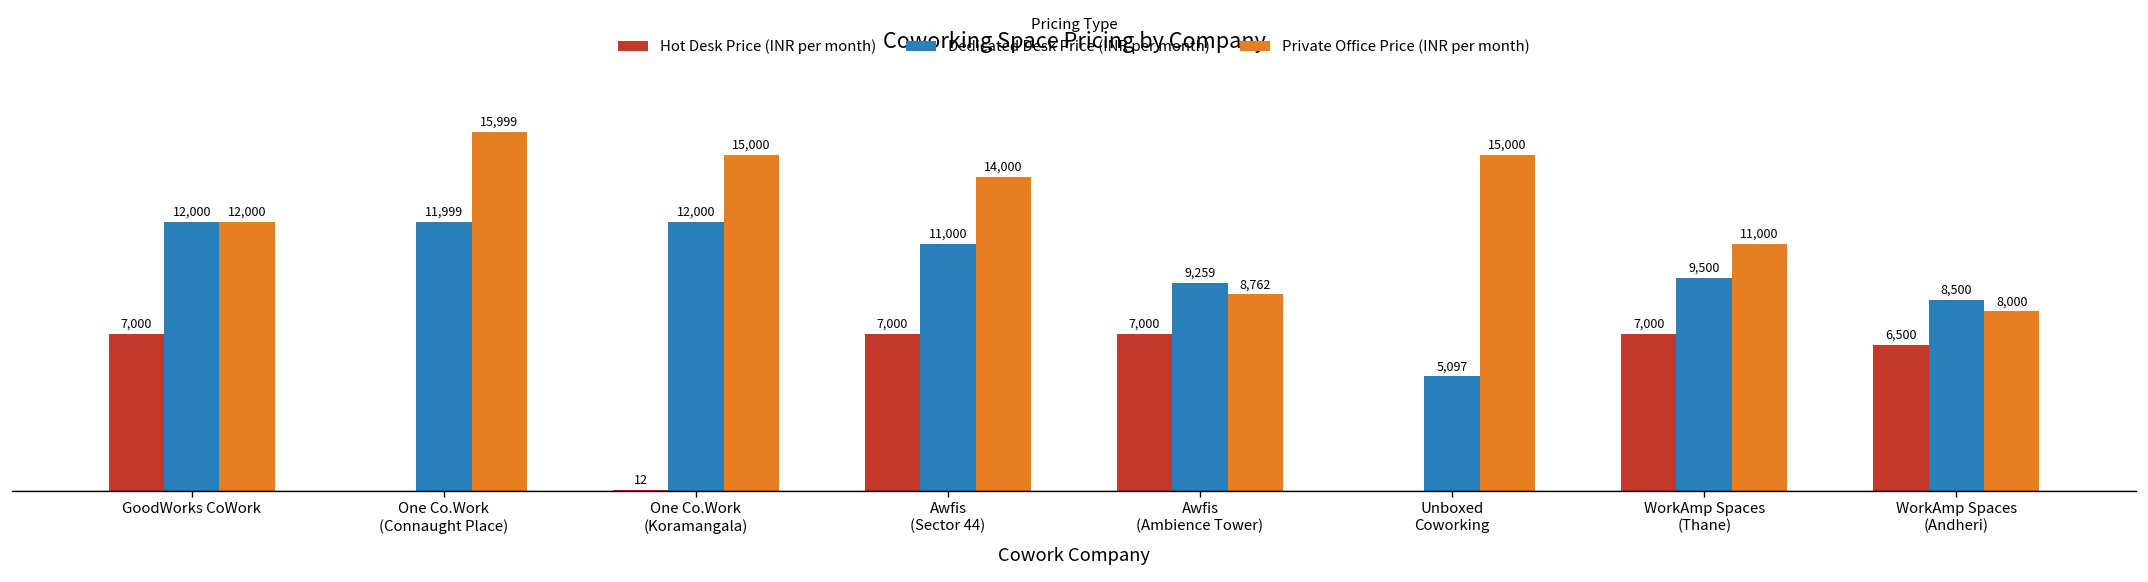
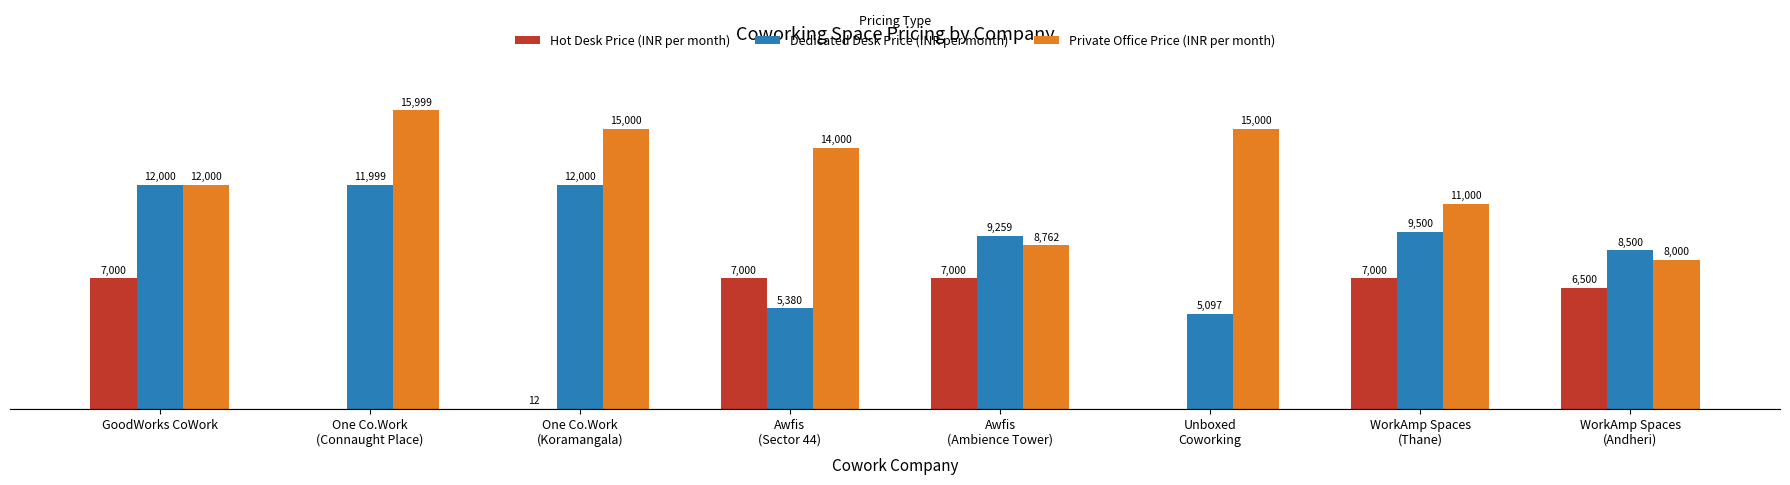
  {
    "Hot Desk Price (INR per month)": {
      "GoodWorks CoWork": "7,000",
      "One Co.Work (Koramangala)": "12",
      "Awfis (Sector 44)": "7,000",
      "Awfis (Ambience Tower)": "7,000",
      "WorkAmp Spaces (Thane)": "7,000",
      "WorkAmp Spaces (Andheri)": "6,500"
    },
    "Dedicated Desk Price (INR per month)": {
      "GoodWorks CoWork": "12,000",
      "One Co.Work (Connaught Place)": "11,999",
      "One Co.Work (Koramangala)": "12,000",
-     "Awfis (Sector 44)": "11,000",
+     "Awfis (Sector 44)": "5,380",
      "Awfis (Ambience Tower)": "9,259",
      "Unboxed Coworking": "5,097",
      "WorkAmp Spaces (Thane)": "9,500",
      "WorkAmp Spaces (Andheri)": "8,500"
    },
    "Private Office Price (INR per month)": {
      "GoodWorks CoWork": "12,000",
      "One Co.Work (Connaught Place)": "15,999",
      "One Co.Work (Koramangala)": "15,000",
      "Awfis (Sector 44)": "14,000",
      "Awfis (Ambience Tower)": "8,762",
      "Unboxed Coworking": "15,000",
      "WorkAmp Spaces (Thane)": "11,000",
      "WorkAmp Spaces (Andheri)": "8,000"
    }
  }
